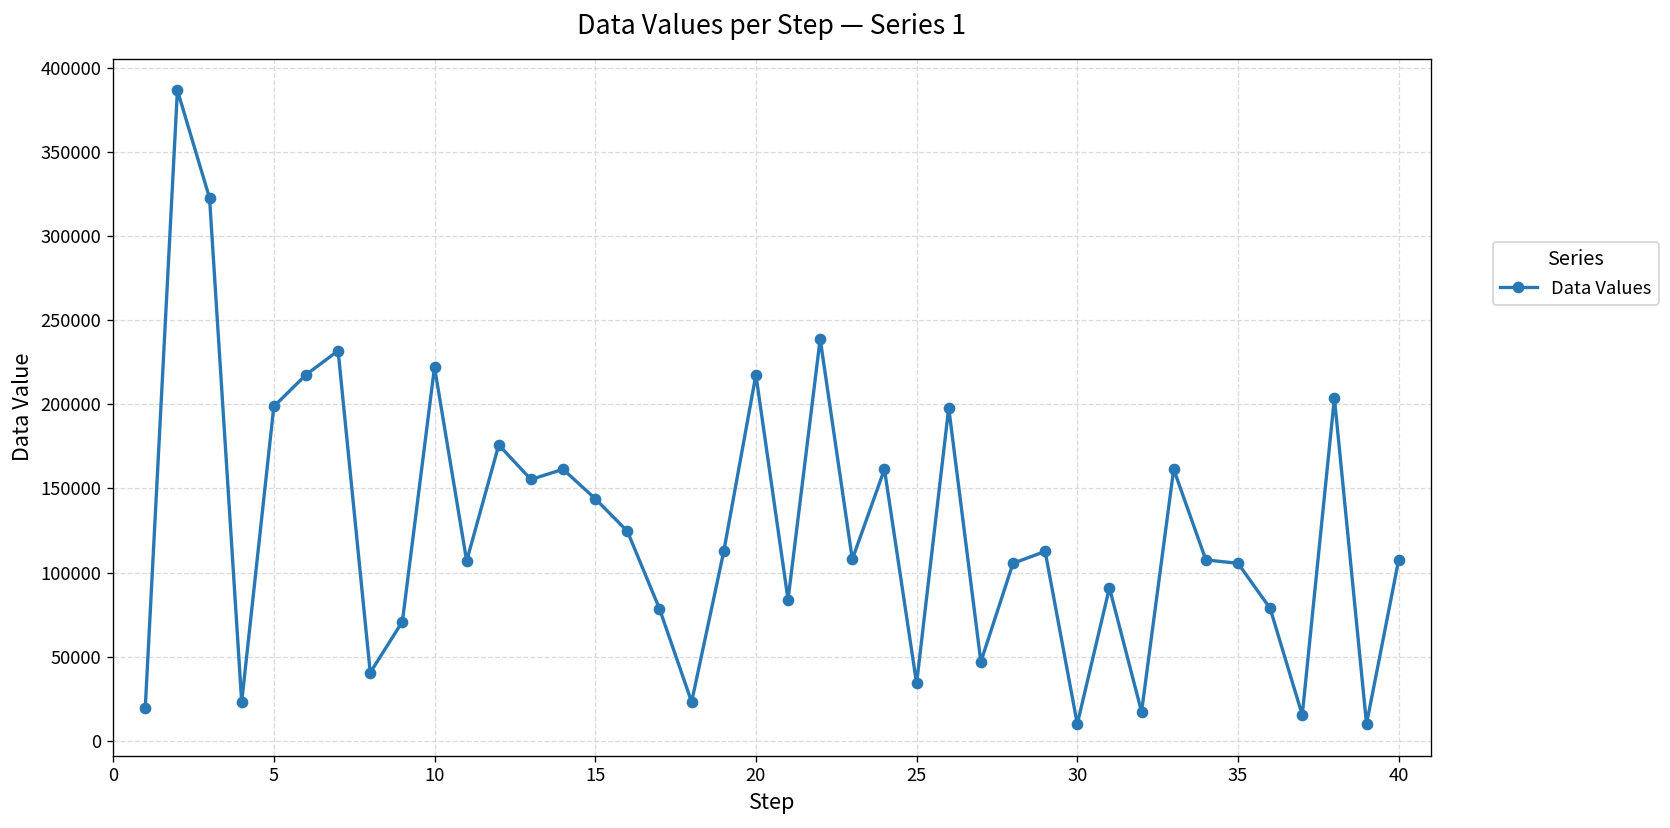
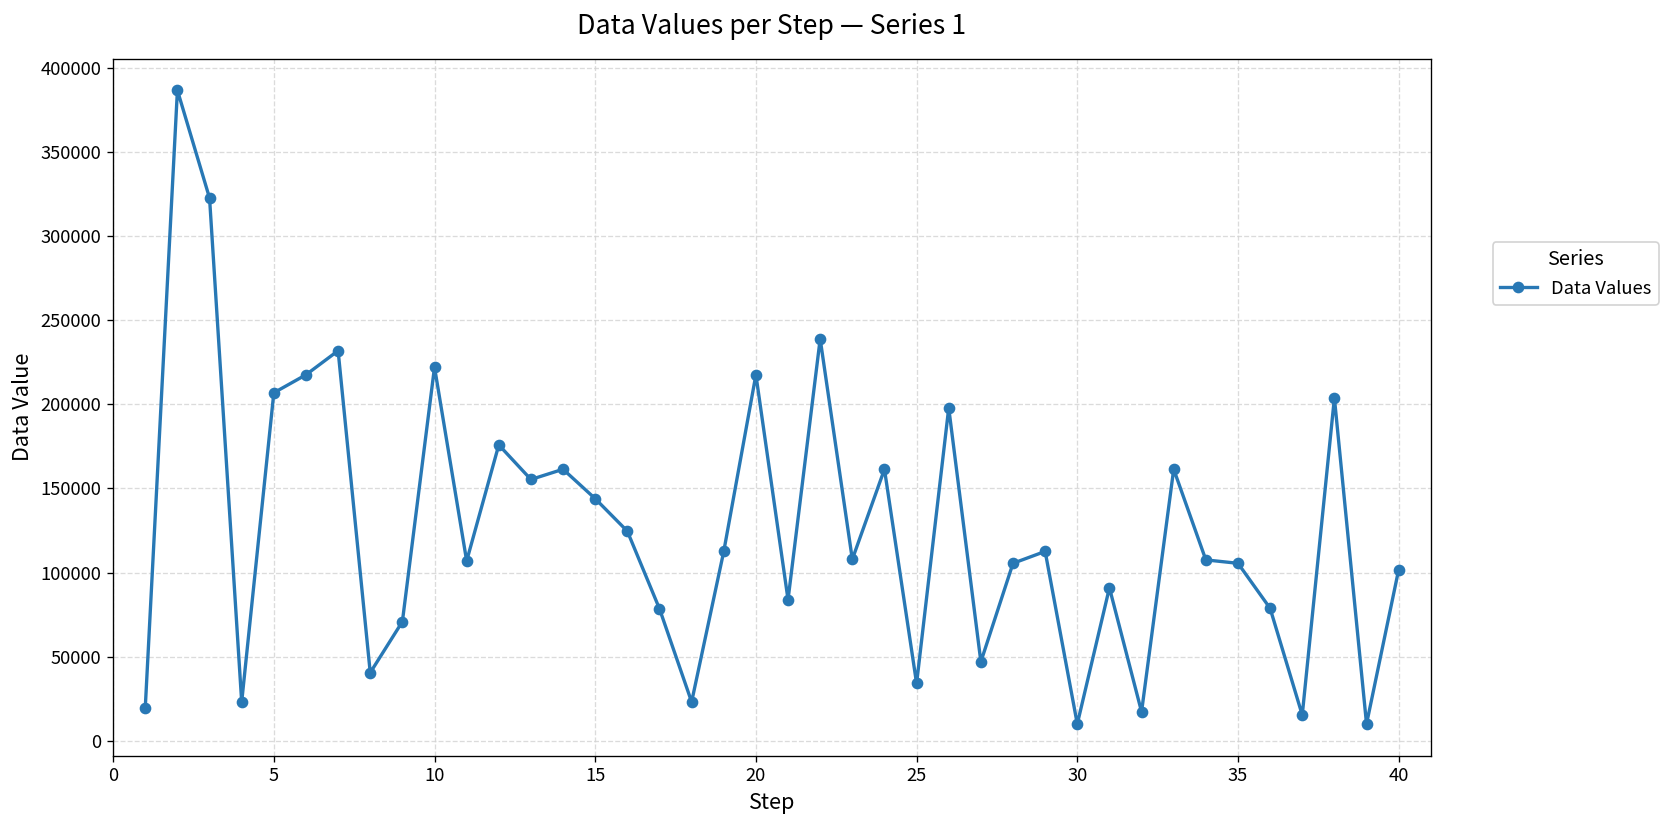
  {
-   "5": 199000,
+   "5": 207000,
    "10": 222000,
    "15": 144000,
    "20": 218000,
    "25": 34000,
    "30": 10000,
    "35": 106000,
-   "40": 108000
+   "40": 102000
  }
